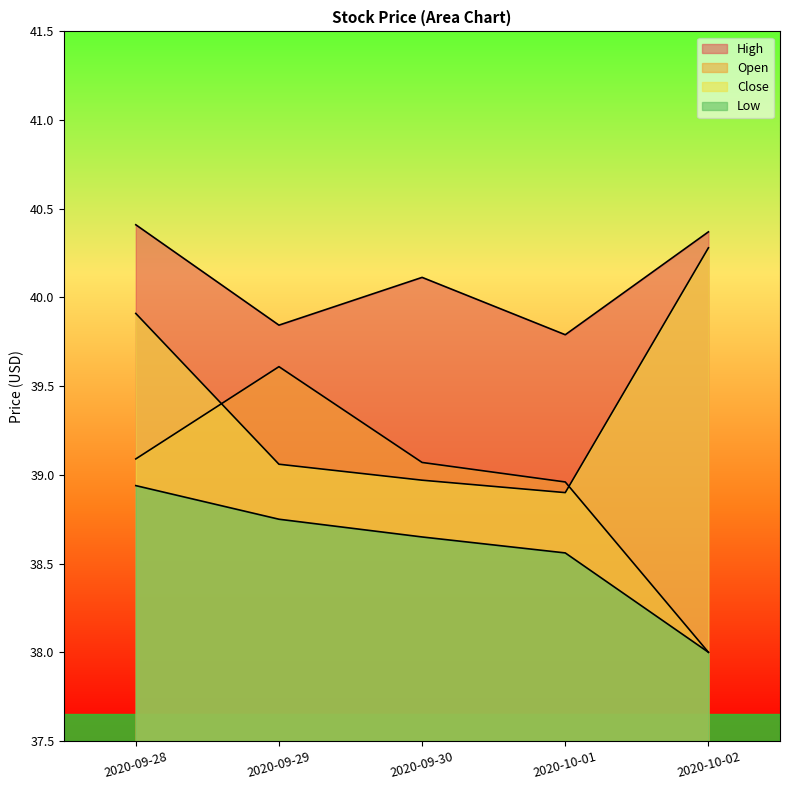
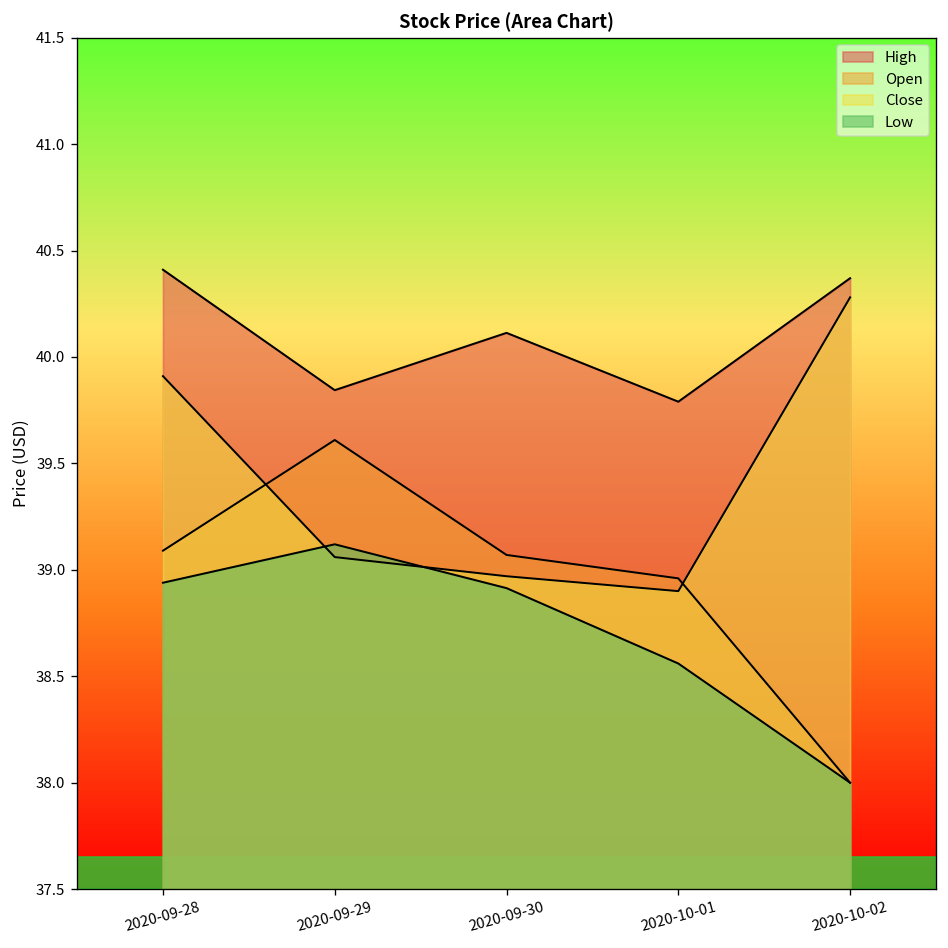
  {
    "High": {
      "2020-09-28": 40.41,
      "2020-09-29": 39.84,
      "2020-09-30": 40.11,
      "2020-10-01": 39.79,
      "2020-10-02": 40.37
    },
    "Low": {
      "2020-09-28": 38.94,
-     "2020-09-29": 38.75,
-     "2020-09-30": 38.65,
+     "2020-09-29": 39.12,
+     "2020-09-30": 38.91,
      "2020-10-01": 38.56
    }
  }
